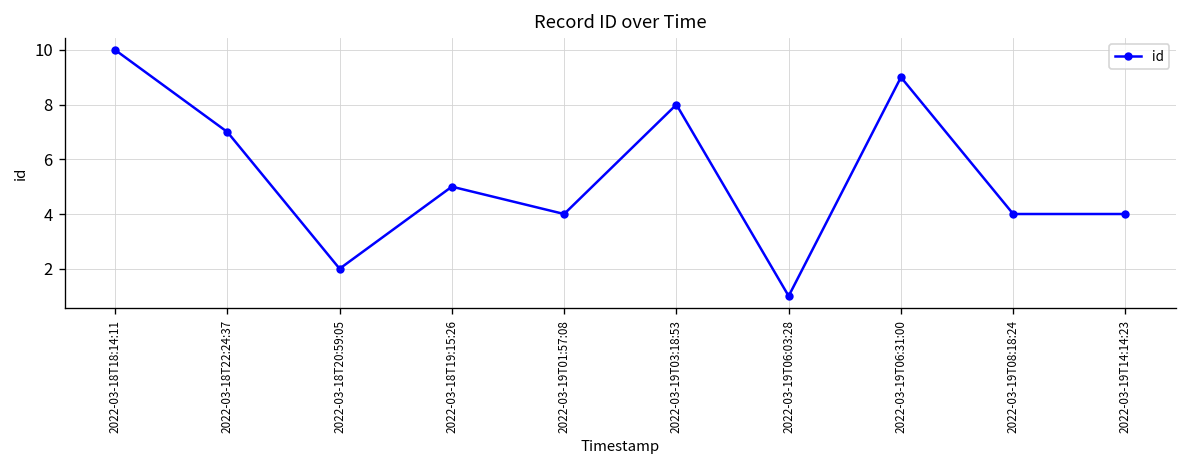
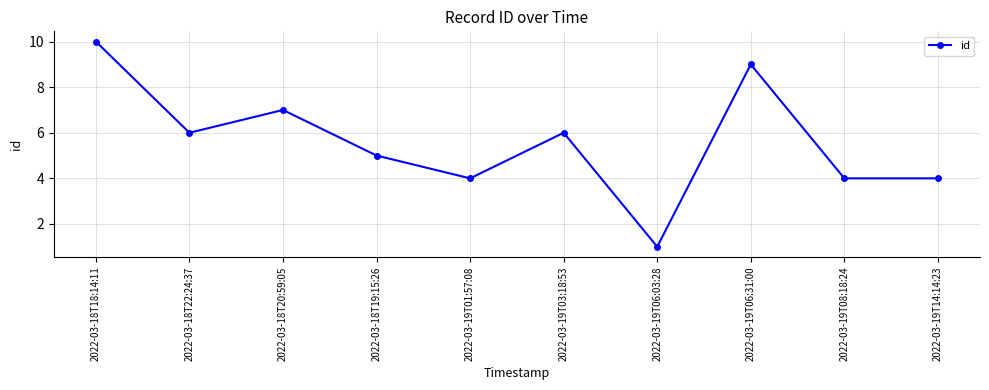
  {
    "2022-03-18T18:14:11": 10,
-   "2022-03-18T22:24:37": 7,
-   "2022-03-18T20:59:05": 2,
+   "2022-03-18T22:24:37": 6,
+   "2022-03-18T20:59:05": 7,
    "2022-03-18T19:15:26": 5,
    "2022-03-19T01:57:08": 4,
-   "2022-03-19T03:18:53": 8,
+   "2022-03-19T03:18:53": 6,
    "2022-03-19T06:03:28": 1,
    "2022-03-19T06:31:00": 9,
    "2022-03-19T08:18:24": 4,
    "2022-03-19T14:14:23": 4
  }
